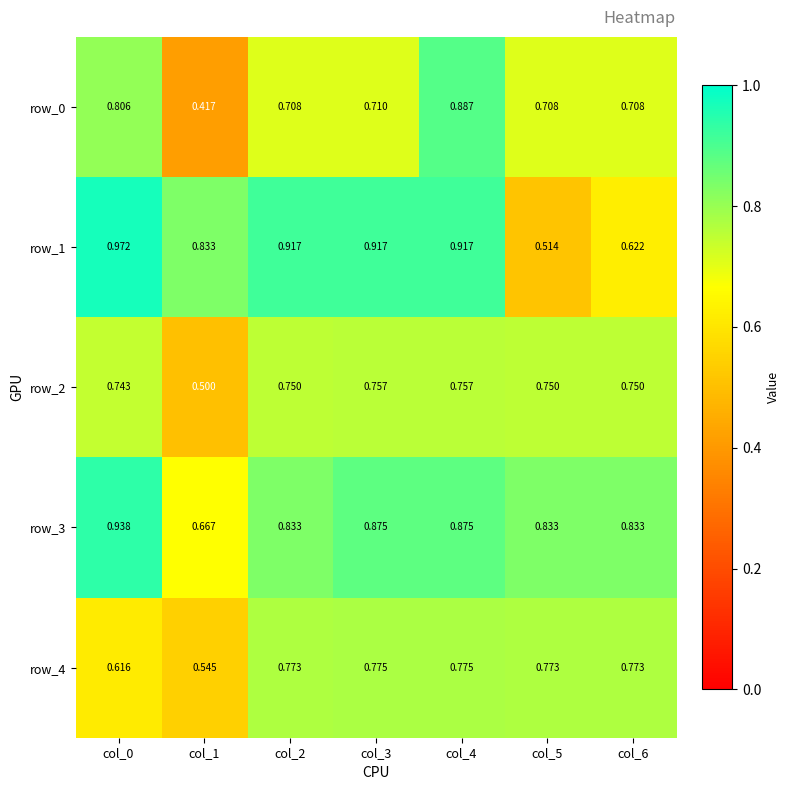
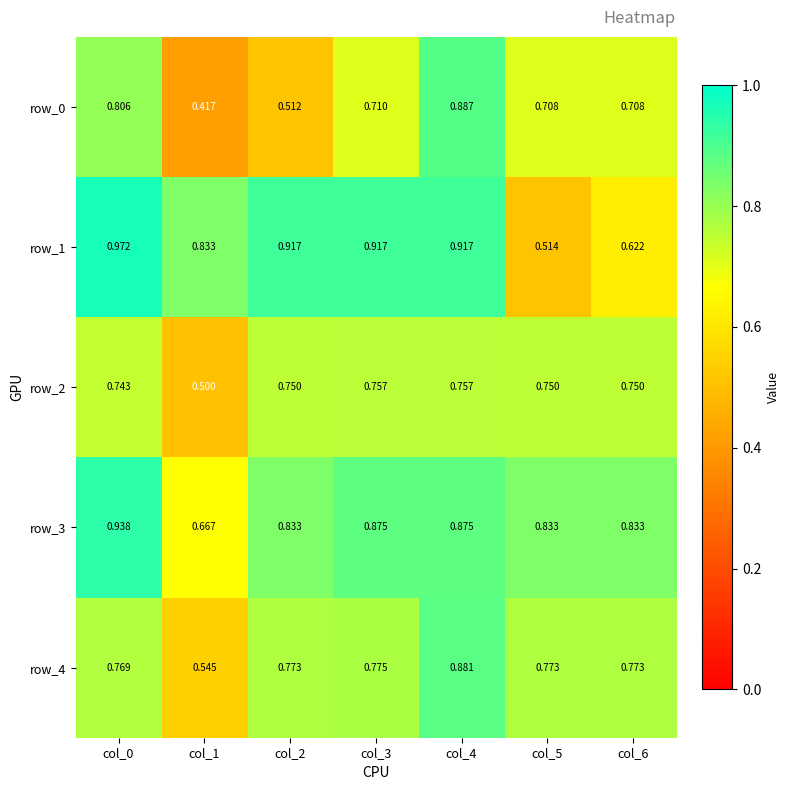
  {
    "row_0": {
      "col_0": 0.806,
      "col_1": 0.417,
-     "col_2": 0.708,
+     "col_2": 0.512,
      "col_3": 0.710,
      "col_4": 0.887,
      "col_5": 0.708,
      "col_6": 0.708
    },
    "row_1": {
      "col_0": 0.972,
      "col_1": 0.833,
      "col_2": 0.917,
      "col_3": 0.917,
      "col_4": 0.917,
      "col_5": 0.514,
      "col_6": 0.622
    },
    "row_2": {
      "col_0": 0.743,
      "col_1": 0.500,
      "col_2": 0.750,
      "col_3": 0.757,
      "col_4": 0.757,
      "col_5": 0.750,
      "col_6": 0.750
    },
    "row_3": {
      "col_0": 0.938,
      "col_1": 0.667,
      "col_2": 0.833,
      "col_3": 0.875,
      "col_4": 0.875,
      "col_5": 0.833,
      "col_6": 0.833
    },
    "row_4": {
-     "col_0": 0.616,
+     "col_0": 0.769,
      "col_1": 0.545,
      "col_2": 0.773,
      "col_3": 0.775,
-     "col_4": 0.775,
+     "col_4": 0.881,
      "col_5": 0.773,
      "col_6": 0.773
    }
  }
